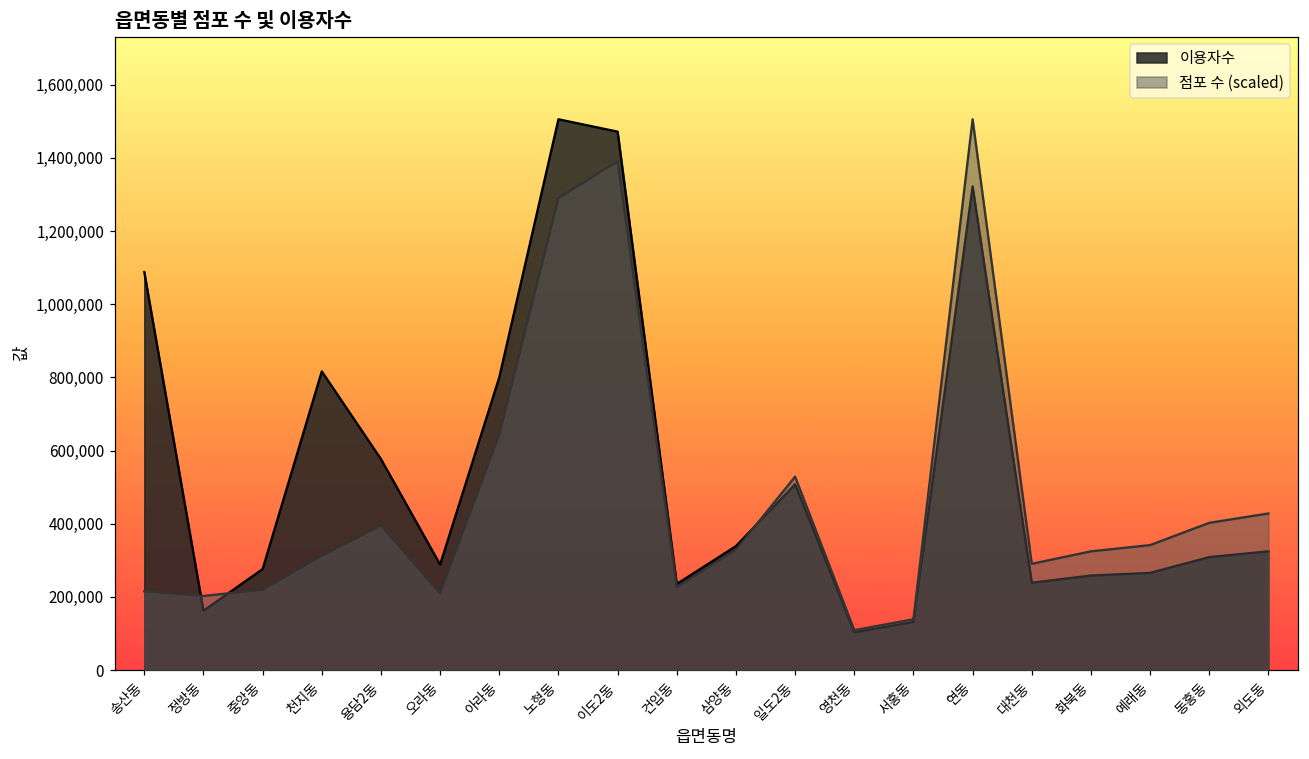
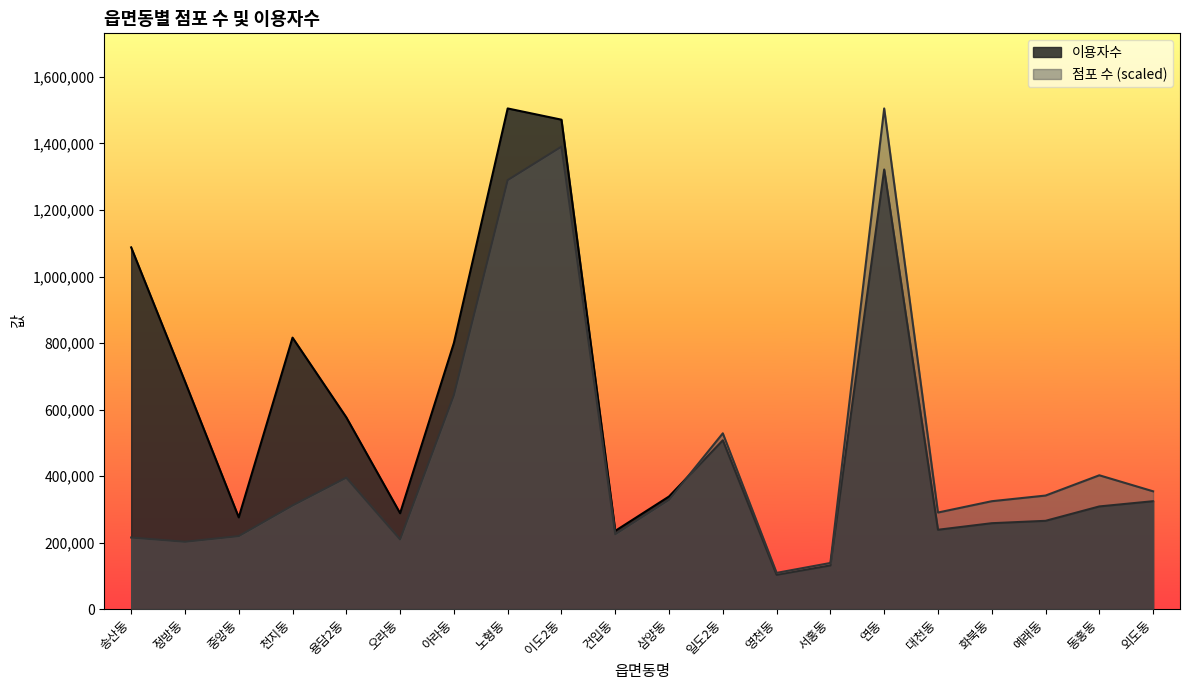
  {
    "이용자수": {
      "송산동": "1,090,000",
-     "정방동": "160,000",
+     "정방동": "680,000",
      "중앙동": "280,000",
      "천지동": "820,000",
      "용담2동": "580,000",
      "오라동": "290,000",
      "아라동": "800,000",
      "노형동": "1,510,000",
      "이도2동": "1,470,000",
      "건입동": "240,000",
      "삼양동": "340,000",
      "일도2동": "510,000",
      "연동": "1,320,000",
      "대천동": "240,000",
      "화북동": "260,000",
      "예래동": "270,000",
      "동홍동": "310,000",
      "외도동": "320,000"
    },
    "점포 수 (scaled)": {
      "송산동": "220,000",
      "정방동": "200,000",
      "중앙동": "220,000",
      "천지동": "310,000",
      "용담2동": "400,000",
      "오라동": "210,000",
      "아라동": "640,000",
      "노형동": "1,290,000",
      "이도2동": "1,390,000",
      "건입동": "230,000",
      "삼양동": "330,000",
      "일도2동": "530,000",
      "연동": "1,510,000",
      "대천동": "290,000",
      "화북동": "320,000",
      "예래동": "340,000",
      "동홍동": "400,000",
-     "외도동": "430,000"
+     "외도동": "350,000"
    }
  }
